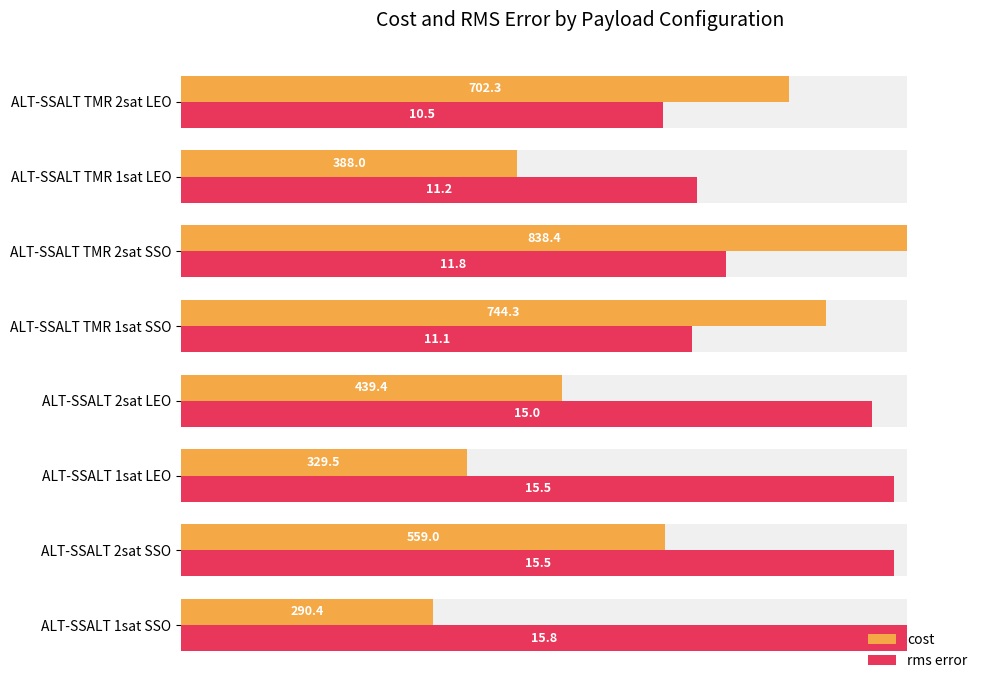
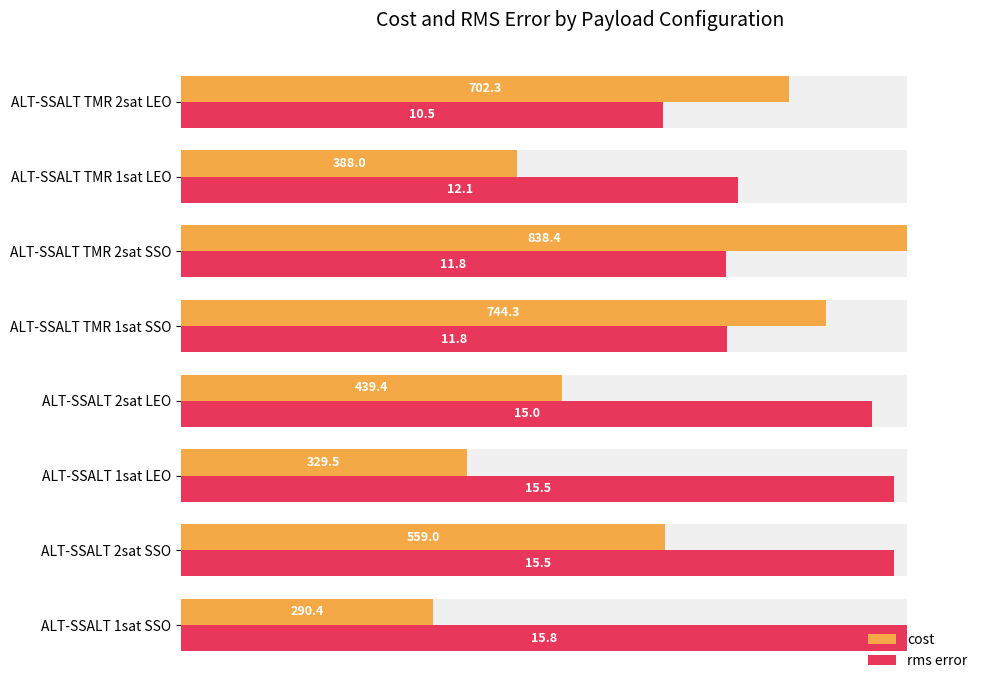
  {
    "rms error": {
-     "ALT-SSALT TMR 1sat LEO": 11.2,
-     "ALT-SSALT TMR 1sat SSO": 11.1
+     "ALT-SSALT TMR 1sat LEO": 12.1,
+     "ALT-SSALT TMR 1sat SSO": 11.8
    }
  }
